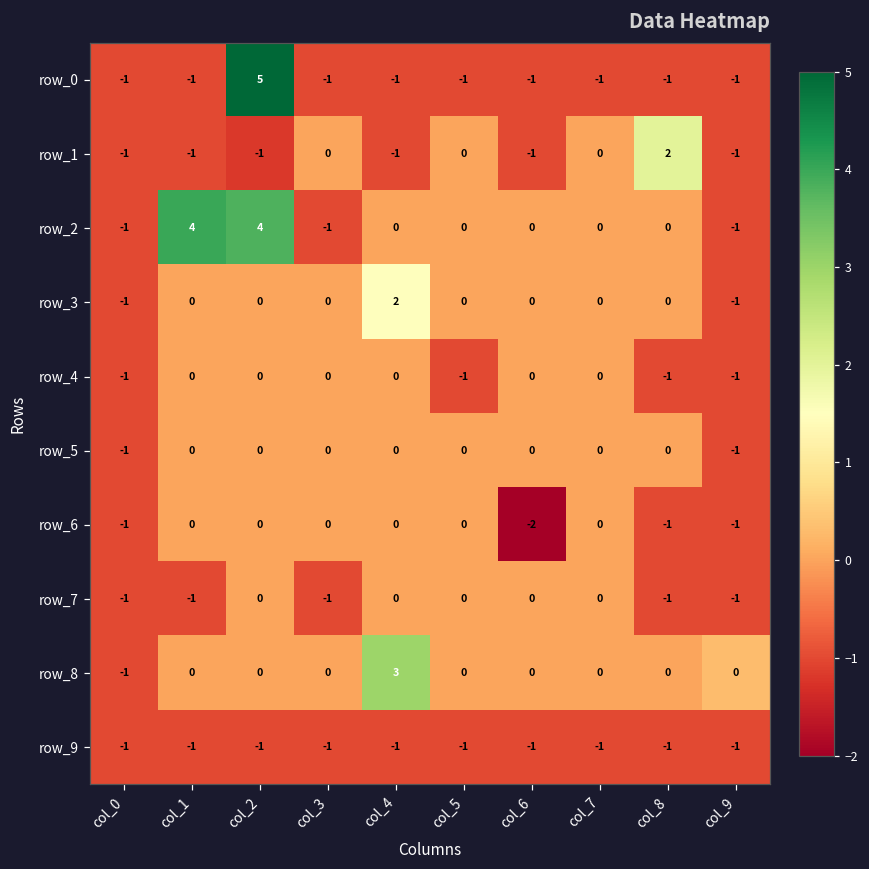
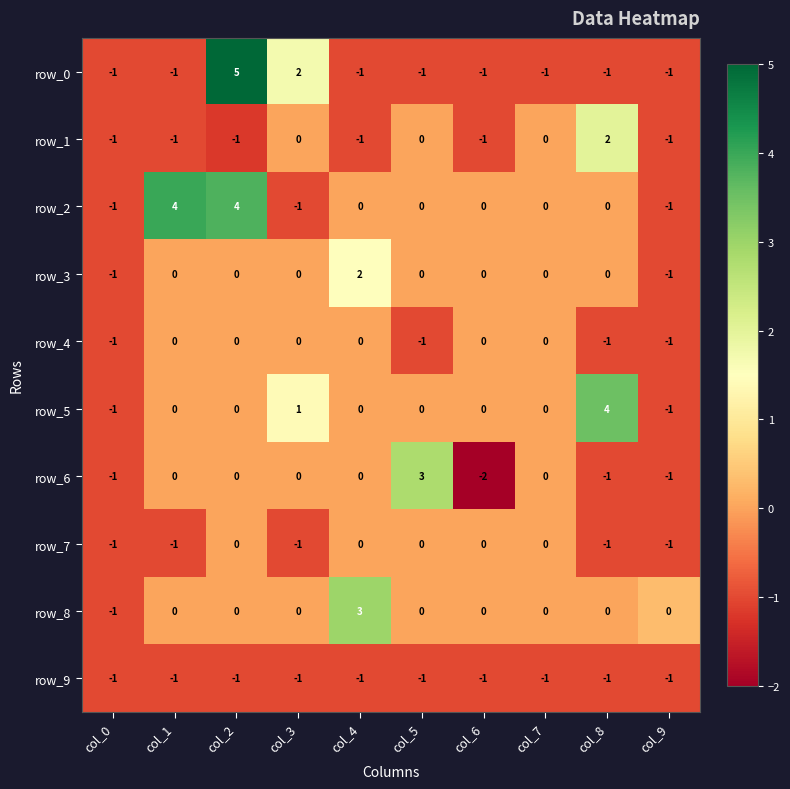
  {
    "row_0": {
      "col_0": -1,
      "col_1": -1,
      "col_2": 5,
-     "col_3": -1,
+     "col_3": 2,
      "col_4": -1,
      "col_5": -1,
      "col_6": -1,
      "col_7": -1,
      "col_8": -1,
      "col_9": -1
    },
    "row_1": {
      "col_0": -1,
      "col_1": -1,
      "col_2": -1,
      "col_3": 0,
      "col_4": -1,
      "col_5": 0,
      "col_6": -1,
      "col_7": 0,
      "col_8": 2,
      "col_9": -1
    },
    "row_2": {
      "col_0": -1,
      "col_1": 4,
      "col_2": 4,
      "col_3": -1,
      "col_4": 0,
      "col_5": 0,
      "col_6": 0,
      "col_7": 0,
      "col_8": 0,
      "col_9": -1
    },
    "row_3": {
      "col_0": -1,
      "col_1": 0,
      "col_2": 0,
      "col_3": 0,
      "col_4": 2,
      "col_5": 0,
      "col_6": 0,
      "col_7": 0,
      "col_8": 0,
      "col_9": -1
    },
    "row_4": {
      "col_0": -1,
      "col_1": 0,
      "col_2": 0,
      "col_3": 0,
      "col_4": 0,
      "col_5": -1,
      "col_6": 0,
      "col_7": 0,
      "col_8": -1,
      "col_9": -1
    },
    "row_5": {
      "col_0": -1,
      "col_1": 0,
      "col_2": 0,
-     "col_3": 0,
+     "col_3": 1,
      "col_4": 0,
      "col_5": 0,
      "col_6": 0,
      "col_7": 0,
-     "col_8": 0,
+     "col_8": 4,
      "col_9": -1
    },
    "row_6": {
      "col_0": -1,
      "col_1": 0,
      "col_2": 0,
      "col_3": 0,
      "col_4": 0,
-     "col_5": 0,
+     "col_5": 3,
      "col_6": -2,
      "col_7": 0,
      "col_8": -1,
      "col_9": -1
    },
    "row_7": {
      "col_0": -1,
      "col_1": -1,
      "col_2": 0,
      "col_3": -1,
      "col_4": 0,
      "col_5": 0,
      "col_6": 0,
      "col_7": 0,
      "col_8": -1,
      "col_9": -1
    },
    "row_8": {
      "col_0": -1,
      "col_1": 0,
      "col_2": 0,
      "col_3": 0,
      "col_4": 3,
      "col_5": 0,
      "col_6": 0,
      "col_7": 0,
      "col_8": 0,
      "col_9": 0
    },
    "row_9": {
      "col_0": -1,
      "col_1": -1,
      "col_2": -1,
      "col_3": -1,
      "col_4": -1,
      "col_5": -1,
      "col_6": -1,
      "col_7": -1,
      "col_8": -1,
      "col_9": -1
    }
  }
